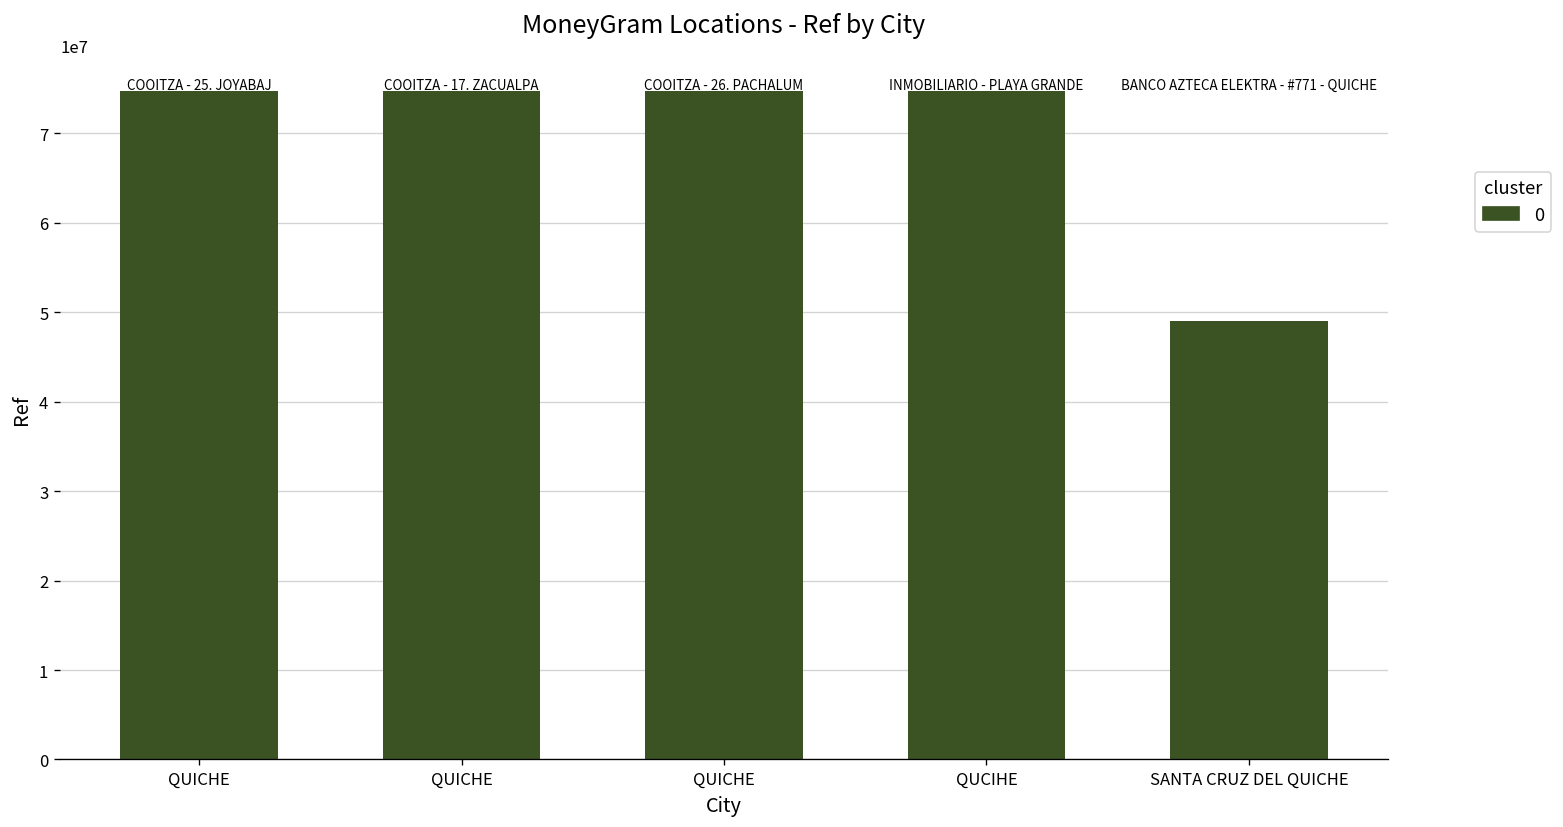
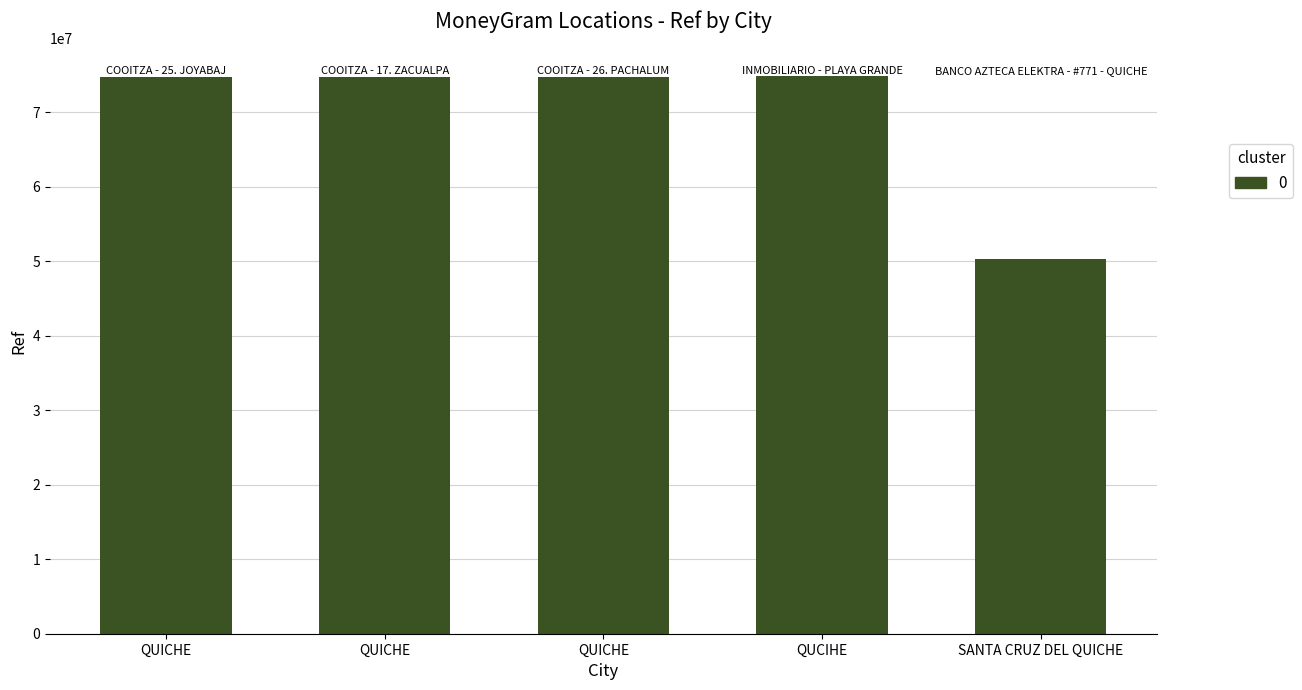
  {
    "QUCIHE": 75000000,
-   "SANTA CRUZ DEL QUICHE": 49000000
+   "SANTA CRUZ DEL QUICHE": 50000000
  }
